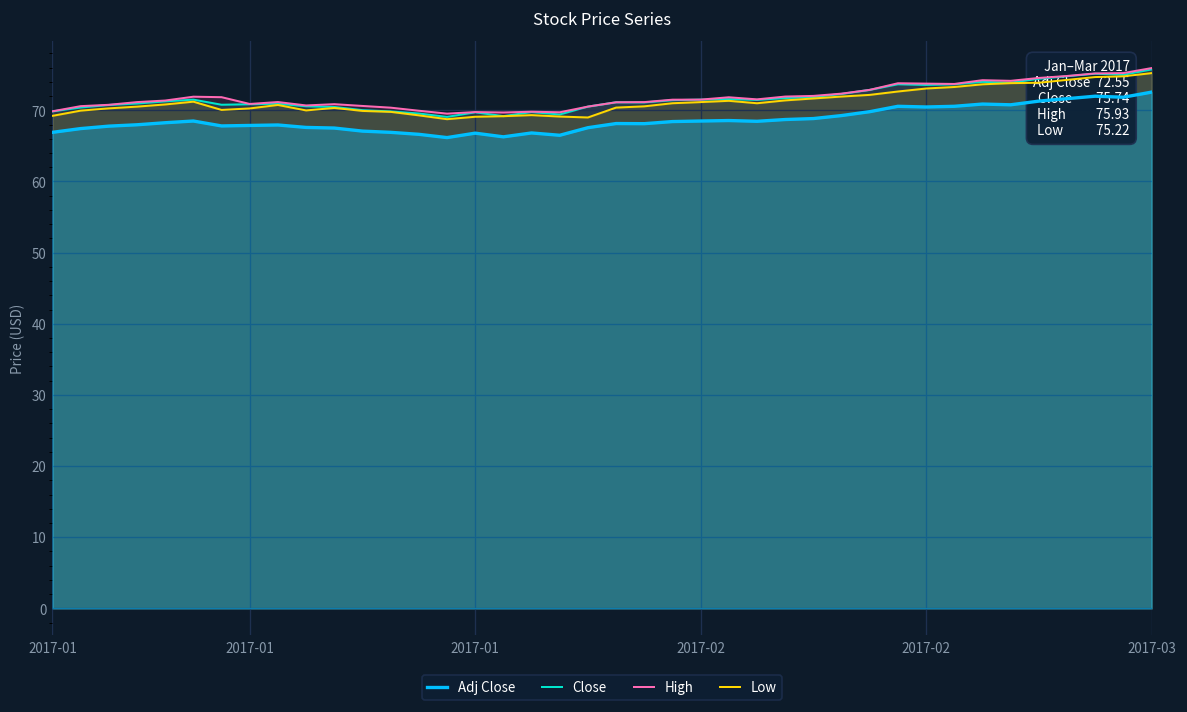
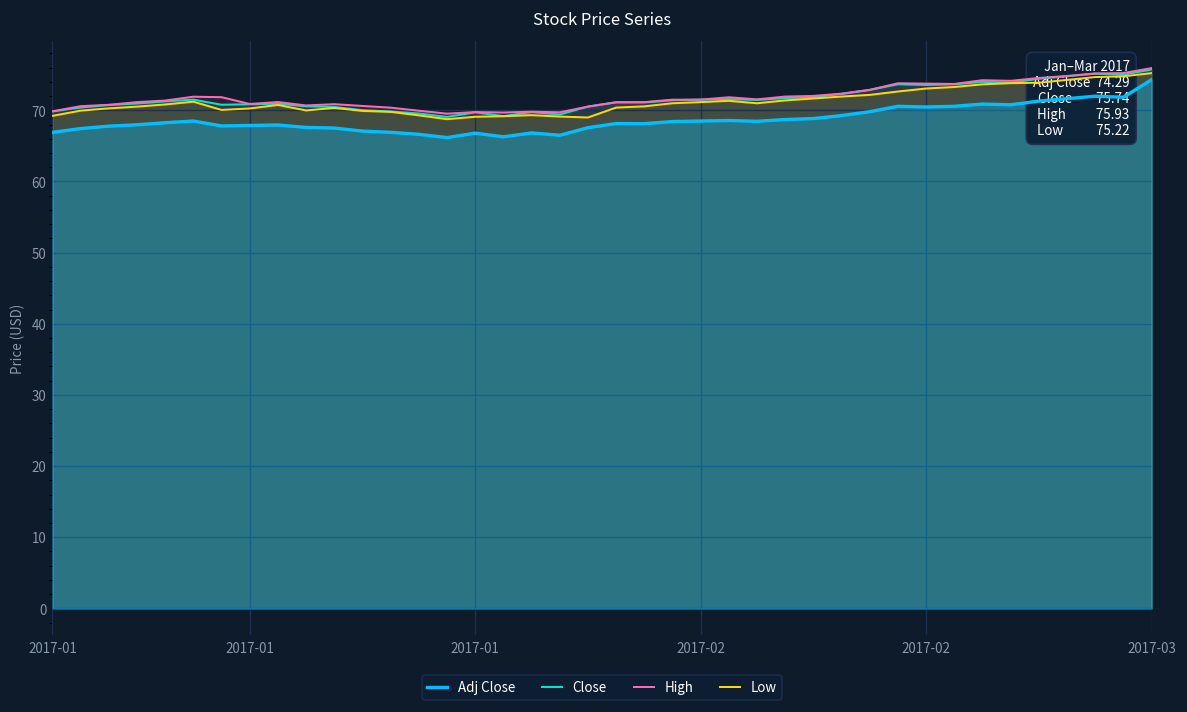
  {
    "Adj Close": {
-     "2017-03": 72.55
+     "2017-03": 74.29
    },
    "Low": {
      "2017-03": 75
    }
  }
